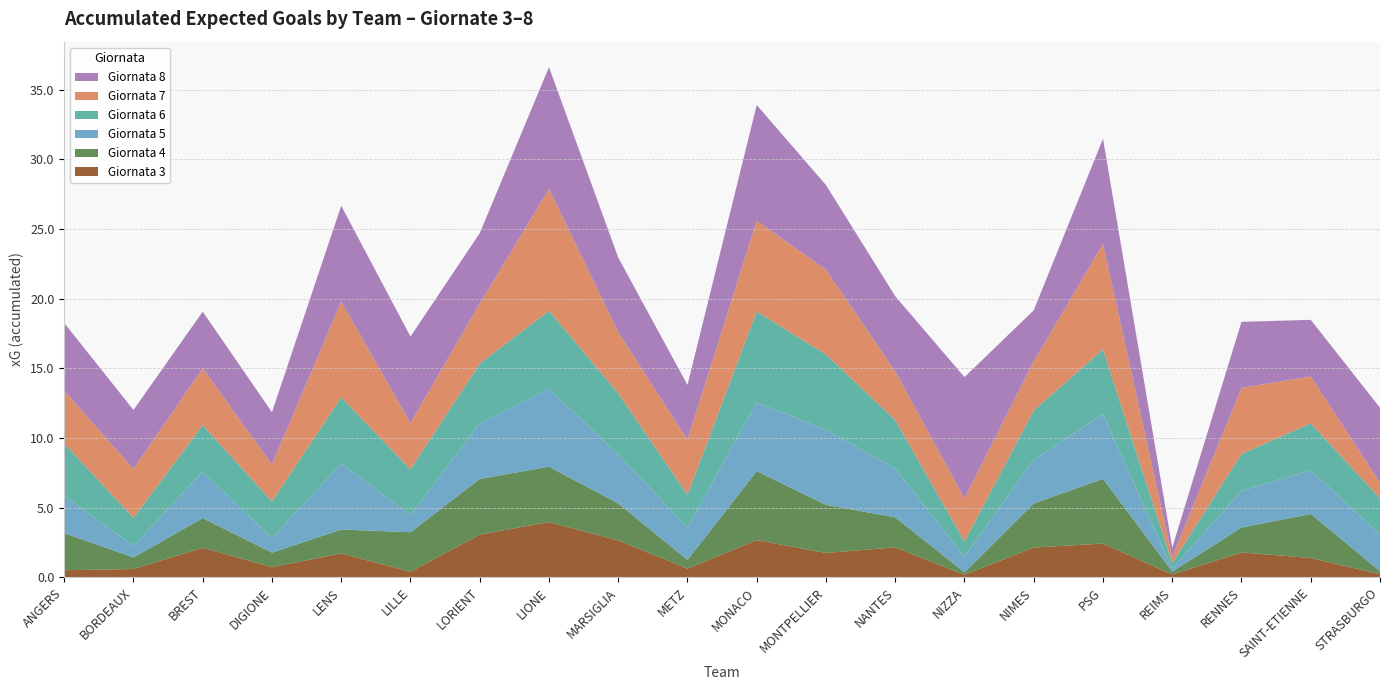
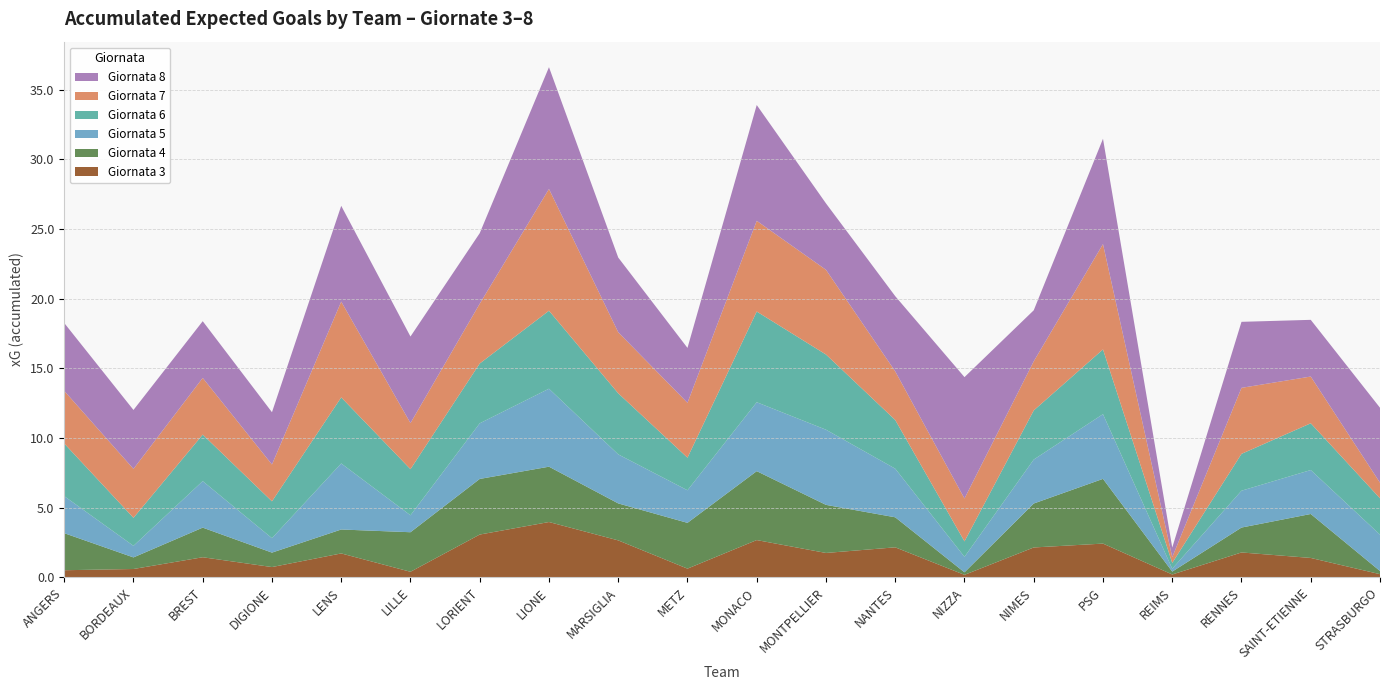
  {
    "Giornata 3": {
      "ANGERS": 0.5,
      "BORDEAUX": 0.6,
-     "BREST": 2.1,
+     "BREST": 1.4,
      "DIGIONE": 0.7,
      "LENS": 1.7,
      "LILLE": 0.4,
      "LORIENT": 3.1,
      "LIONE": 4.0,
      "MARSIGLIA": 2.7,
      "METZ": 0.6,
      "MONACO": 2.7,
      "MONTPELLIER": 1.8,
      "NANTES": 2.2,
      "NIMES": 2.1,
      "PSG": 2.4,
      "REIMS": 0.2,
      "RENNES": 1.8,
      "SAINT-ETIENNE": 1.4,
      "STRASBURGO": 0.2
    },
    "Giornata 4": {
      "ANGERS": 2.7,
      "BORDEAUX": 0.8,
      "BREST": 2.1,
      "DIGIONE": 1.0,
      "LENS": 1.7,
      "LILLE": 2.8,
      "LORIENT": 4.0,
      "LIONE": 4.0,
      "MARSIGLIA": 2.7,
-     "METZ": 0.6,
+     "METZ": 3.3,
      "MONACO": 4.9,
      "MONTPELLIER": 3.5,
      "NANTES": 2.2,
      "NIMES": 3.2,
      "PSG": 4.6,
      "REIMS": 0.2,
      "RENNES": 1.8,
      "SAINT-ETIENNE": 3.2,
      "STRASBURGO": 0.2
    },
    "Giornata 7": {
      "ANGERS": 3.8,
      "BORDEAUX": 3.5,
      "BREST": 4.1,
      "DIGIONE": 2.6,
      "LENS": 6.9,
      "LILLE": 3.3,
      "LORIENT": 4.3,
      "LIONE": 8.7,
      "MARSIGLIA": 4.4,
      "METZ": 3.9,
      "MONACO": 6.5,
      "MONTPELLIER": 6.1,
      "NANTES": 3.5,
      "NIZZA": 3.1,
      "NIMES": 3.5,
      "PSG": 7.6,
      "REIMS": 0.4,
      "RENNES": 4.7,
      "SAINT-ETIENNE": 3.4,
      "STRASBURGO": 1.1
    },
    "Giornata 8": {
      "ANGERS": 4.9,
      "BORDEAUX": 4.2,
      "BREST": 4.1,
      "DIGIONE": 3.8,
      "LENS": 6.9,
      "LILLE": 6.2,
      "LORIENT": 5.1,
      "LIONE": 8.7,
      "MARSIGLIA": 5.4,
      "METZ": 3.9,
      "MONACO": 8.3,
-     "MONTPELLIER": 6.1,
+     "MONTPELLIER": 4.8,
      "NANTES": 5.4,
      "NIZZA": 8.7,
      "NIMES": 3.7,
      "PSG": 7.6,
      "REIMS": 0.7,
      "RENNES": 4.7,
      "SAINT-ETIENNE": 4.1,
      "STRASBURGO": 5.4
    }
  }
